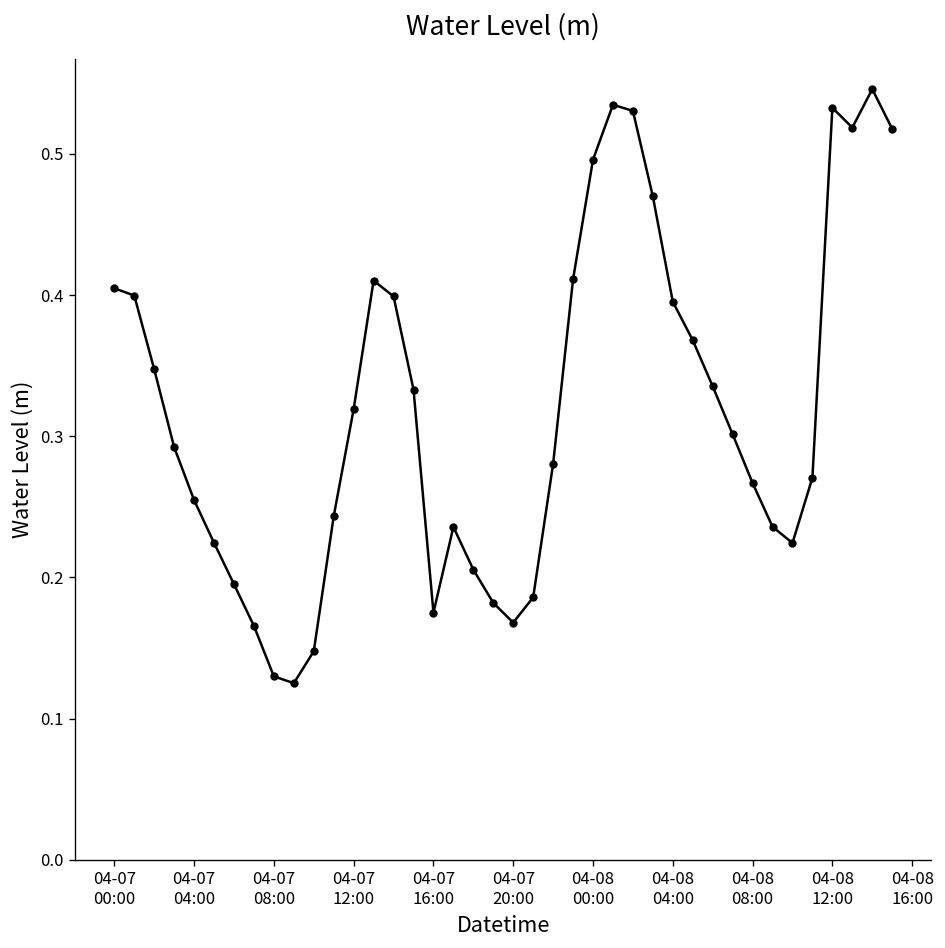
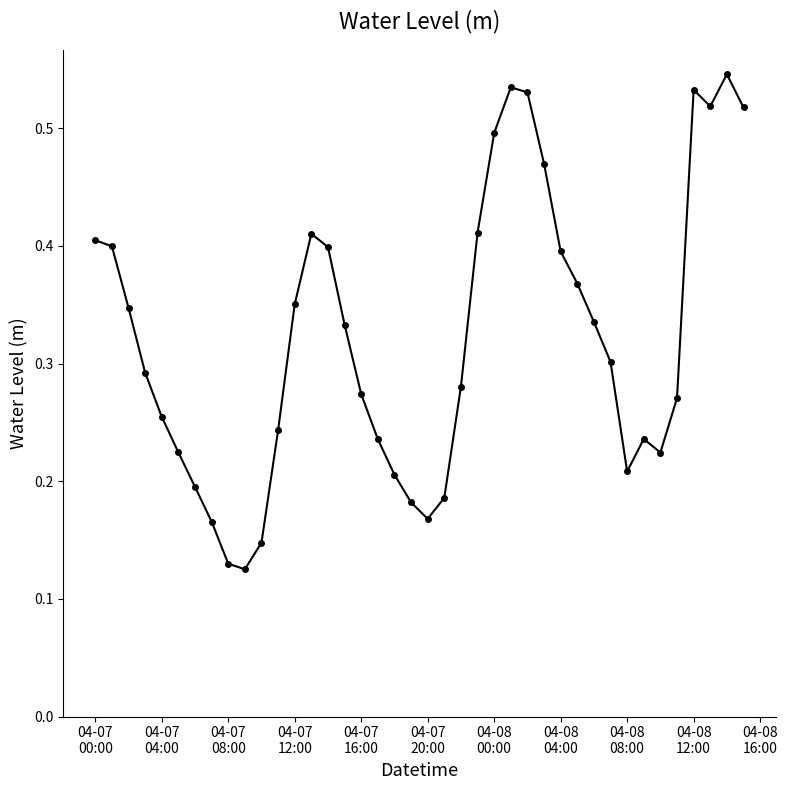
  {
    "04-07 00:00": 0.405,
    "04-07 04:00": 0.255,
    "04-07 08:00": 0.130,
-   "04-07 12:00": 0.319,
-   "04-07 16:00": 0.175,
+   "04-07 12:00": 0.350,
+   "04-07 16:00": 0.274,
    "04-07 20:00": 0.168,
    "04-08 00:00": 0.496,
    "04-08 04:00": 0.395,
-   "04-08 08:00": 0.267,
+   "04-08 08:00": 0.208,
    "04-08 12:00": 0.533
  }
